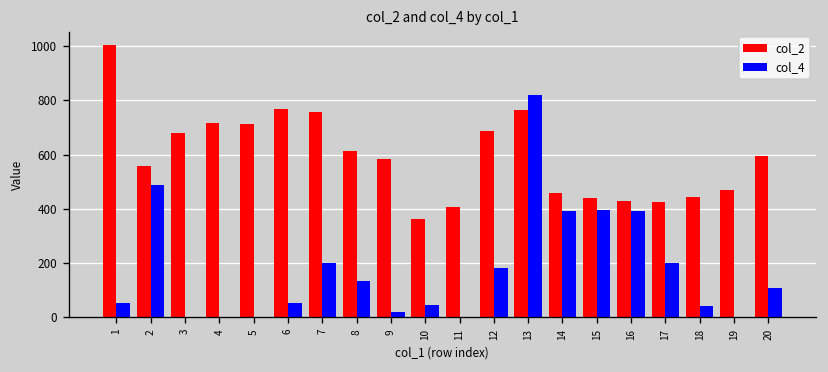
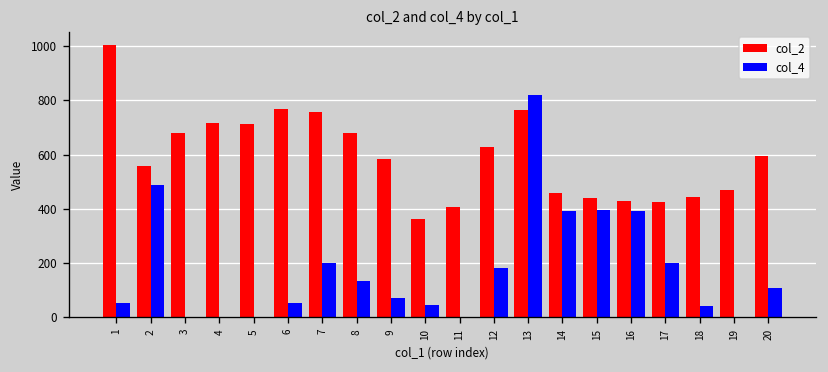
  {
    "col_2": {
      "1": 1000,
      "2": 560,
      "3": 680,
      "4": 720,
      "5": 710,
      "6": 770,
      "7": 760,
-     "8": 610,
+     "8": 680,
      "9": 590,
      "10": 360,
      "11": 410,
-     "12": 690,
+     "12": 630,
      "13": 770,
      "14": 460,
      "15": 440,
      "16": 430,
      "17": 430,
      "18": 450,
      "19": 470,
      "20": 600
    },
    "col_4": {
      "1": 50,
      "2": 490,
      "3": 0,
      "4": 0,
      "5": 0,
      "6": 50,
      "7": 200,
      "8": 140,
-     "9": 20,
+     "9": 70,
      "10": 50,
      "11": 0,
      "12": 180,
      "13": 820,
      "14": 390,
      "15": 400,
      "16": 390,
      "17": 200,
      "18": 40,
      "19": 0,
      "20": 110
    }
  }
